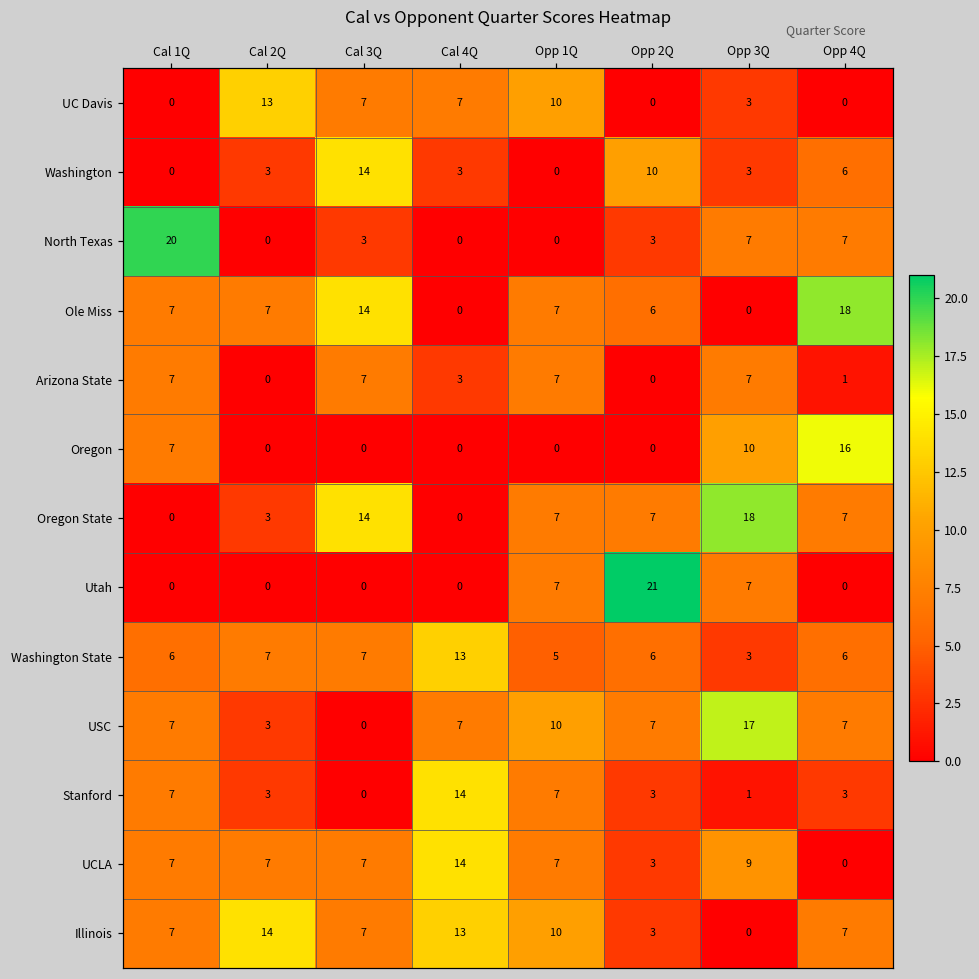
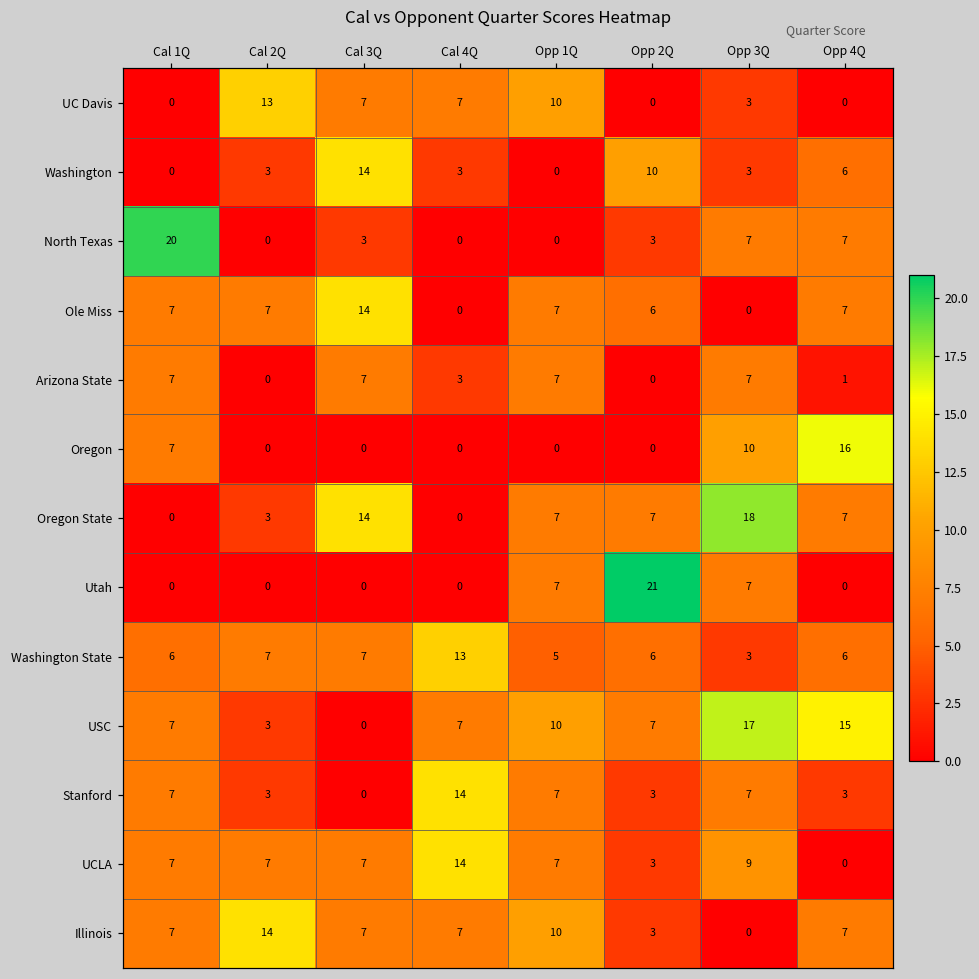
  {
    "UC Davis": {
      "Cal 1Q": 0,
      "Cal 2Q": 13,
      "Cal 3Q": 7,
      "Cal 4Q": 7,
      "Opp 1Q": 10,
      "Opp 2Q": 0,
      "Opp 3Q": 3,
      "Opp 4Q": 0
    },
    "Washington": {
      "Cal 1Q": 0,
      "Cal 2Q": 3,
      "Cal 3Q": 14,
      "Cal 4Q": 3,
      "Opp 1Q": 0,
      "Opp 2Q": 10,
      "Opp 3Q": 3,
      "Opp 4Q": 6
    },
    "North Texas": {
      "Cal 1Q": 20,
      "Cal 2Q": 0,
      "Cal 3Q": 3,
      "Cal 4Q": 0,
      "Opp 1Q": 0,
      "Opp 2Q": 3,
      "Opp 3Q": 7,
      "Opp 4Q": 7
    },
    "Ole Miss": {
      "Cal 1Q": 7,
      "Cal 2Q": 7,
      "Cal 3Q": 14,
      "Cal 4Q": 0,
      "Opp 1Q": 7,
      "Opp 2Q": 6,
      "Opp 3Q": 0,
-     "Opp 4Q": 18
+     "Opp 4Q": 7
    },
    "Arizona State": {
      "Cal 1Q": 7,
      "Cal 2Q": 0,
      "Cal 3Q": 7,
      "Cal 4Q": 3,
      "Opp 1Q": 7,
      "Opp 2Q": 0,
      "Opp 3Q": 7,
      "Opp 4Q": 1
    },
    "Oregon": {
      "Cal 1Q": 7,
      "Cal 2Q": 0,
      "Cal 3Q": 0,
      "Cal 4Q": 0,
      "Opp 1Q": 0,
      "Opp 2Q": 0,
      "Opp 3Q": 10,
      "Opp 4Q": 16
    },
    "Oregon State": {
      "Cal 1Q": 0,
      "Cal 2Q": 3,
      "Cal 3Q": 14,
      "Cal 4Q": 0,
      "Opp 1Q": 7,
      "Opp 2Q": 7,
      "Opp 3Q": 18,
      "Opp 4Q": 7
    },
    "Utah": {
      "Cal 1Q": 0,
      "Cal 2Q": 0,
      "Cal 3Q": 0,
      "Cal 4Q": 0,
      "Opp 1Q": 7,
      "Opp 2Q": 21,
      "Opp 3Q": 7,
      "Opp 4Q": 0
    },
    "Washington State": {
      "Cal 1Q": 6,
      "Cal 2Q": 7,
      "Cal 3Q": 7,
      "Cal 4Q": 13,
      "Opp 1Q": 5,
      "Opp 2Q": 6,
      "Opp 3Q": 3,
      "Opp 4Q": 6
    },
    "USC": {
      "Cal 1Q": 7,
      "Cal 2Q": 3,
      "Cal 3Q": 0,
      "Cal 4Q": 7,
      "Opp 1Q": 10,
      "Opp 2Q": 7,
      "Opp 3Q": 17,
-     "Opp 4Q": 7
+     "Opp 4Q": 15
    },
    "Stanford": {
      "Cal 1Q": 7,
      "Cal 2Q": 3,
      "Cal 3Q": 0,
      "Cal 4Q": 14,
      "Opp 1Q": 7,
      "Opp 2Q": 3,
-     "Opp 3Q": 1,
+     "Opp 3Q": 7,
      "Opp 4Q": 3
    },
    "UCLA": {
      "Cal 1Q": 7,
      "Cal 2Q": 7,
      "Cal 3Q": 7,
      "Cal 4Q": 14,
      "Opp 1Q": 7,
      "Opp 2Q": 3,
      "Opp 3Q": 9,
      "Opp 4Q": 0
    },
    "Illinois": {
      "Cal 1Q": 7,
      "Cal 2Q": 14,
      "Cal 3Q": 7,
-     "Cal 4Q": 13,
+     "Cal 4Q": 7,
      "Opp 1Q": 10,
      "Opp 2Q": 3,
      "Opp 3Q": 0,
      "Opp 4Q": 7
    }
  }
